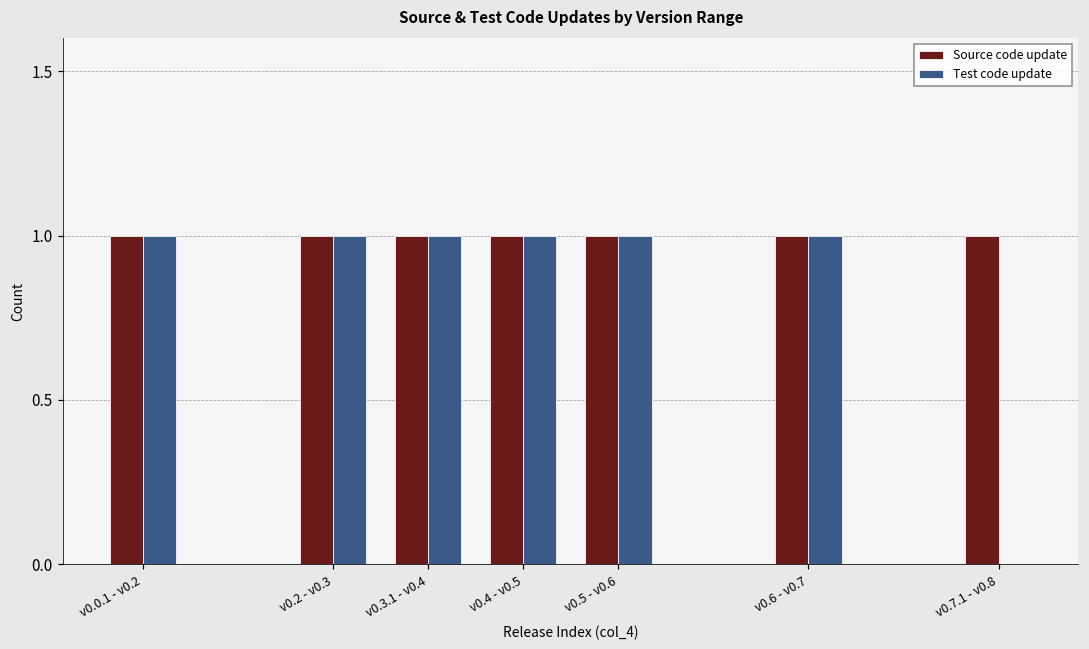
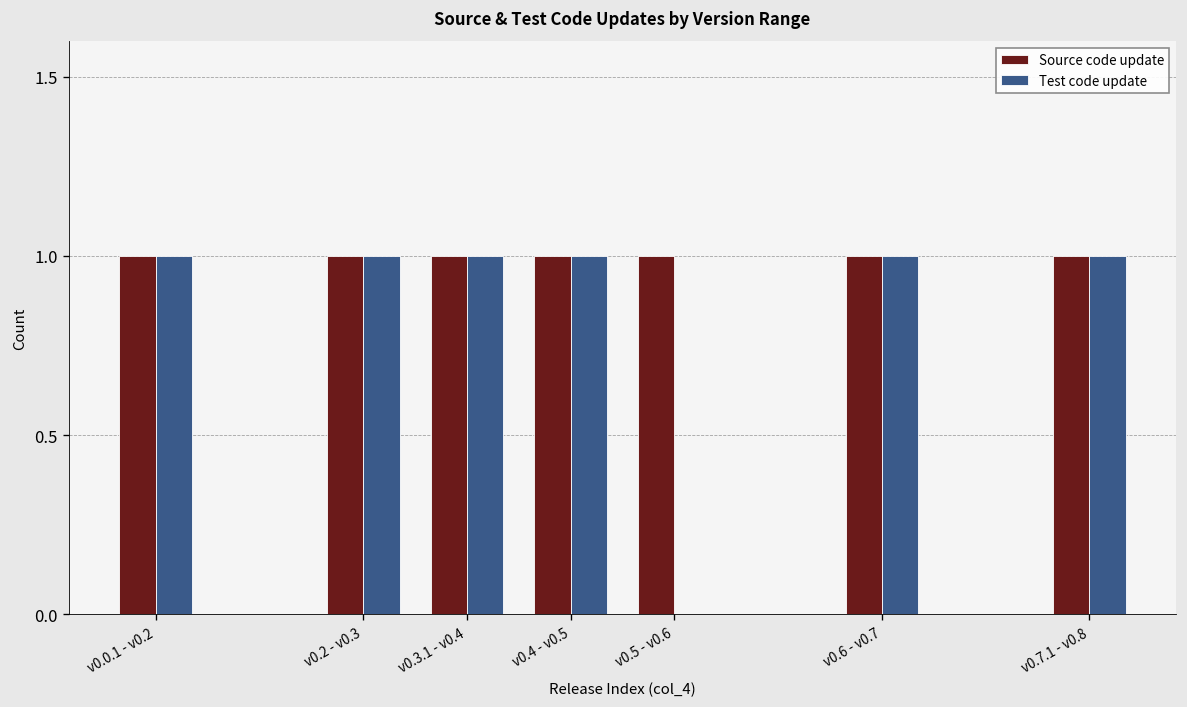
  {
    "Source code update": {
      "v0.0.1 - v0.2": 1,
      "v0.2 - v0.3": 1,
      "v0.3.1 - v0.4": 1,
      "v0.4 - v0.5": 1,
      "v0.5 - v0.6": 1,
      "v0.6 - v0.7": 1,
      "v0.7.1 - v0.8": 1
    },
    "Test code update": {
      "v0.0.1 - v0.2": 1,
      "v0.2 - v0.3": 1,
      "v0.3.1 - v0.4": 1,
      "v0.4 - v0.5": 1,
-     "v0.5 - v0.6": 1,
+     "v0.5 - v0.6": 0,
      "v0.6 - v0.7": 1,
-     "v0.7.1 - v0.8": 0
+     "v0.7.1 - v0.8": 1
    }
  }
